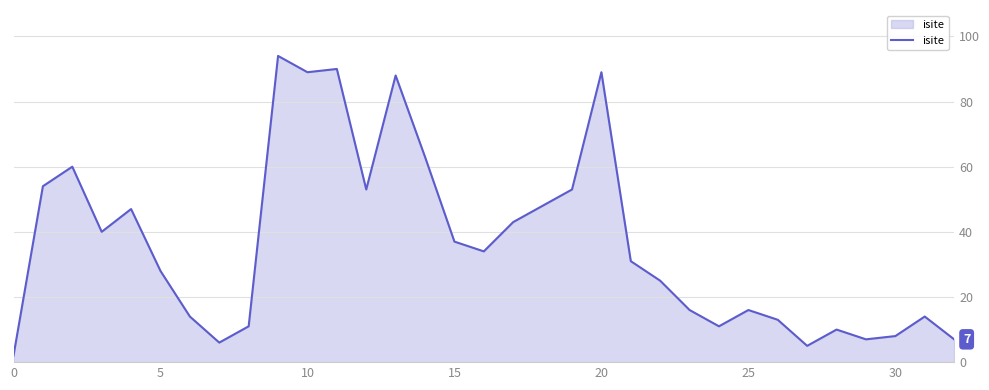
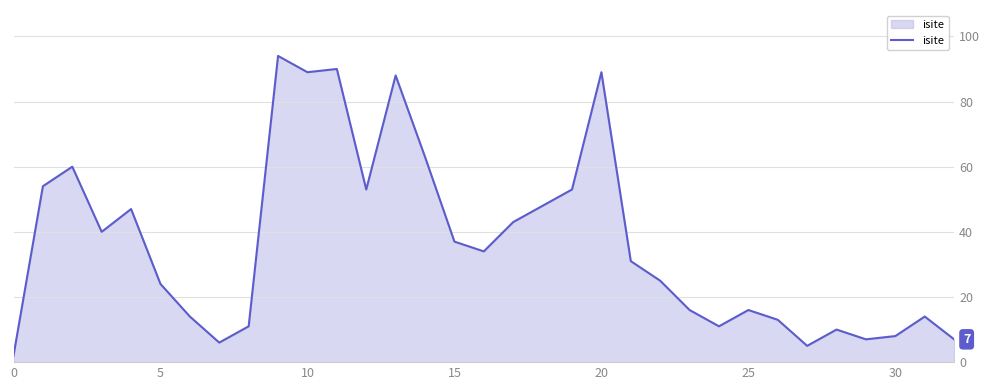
  {
    "0": 2,
-   "5": 28,
+   "5": 24,
    "10": 89,
    "15": 37,
    "20": 89,
    "25": 16,
    "30": 8
  }
